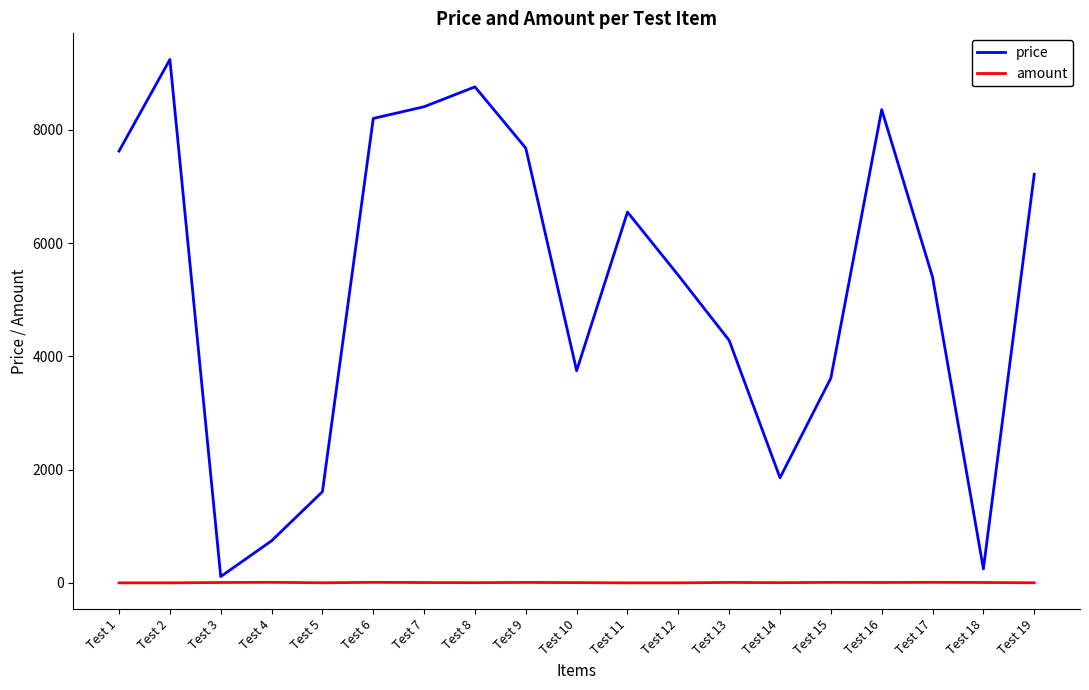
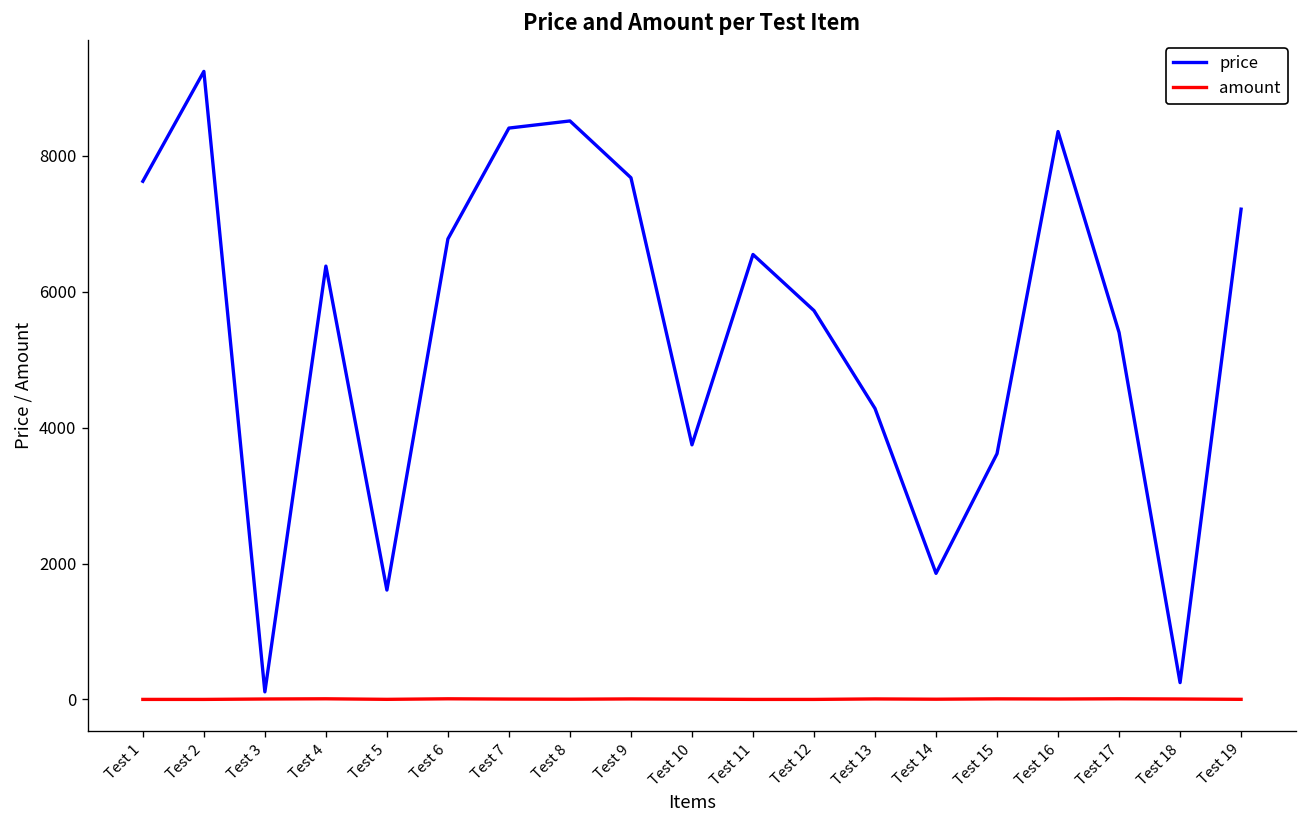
  {
    "price": {
      "Test 1": 7600,
      "Test 2": 9200,
      "Test 3": 100,
-     "Test 4": 700,
+     "Test 4": 6400,
      "Test 5": 1600,
-     "Test 6": 8200,
+     "Test 6": 6800,
      "Test 7": 8400,
-     "Test 8": 8800,
+     "Test 8": 8500,
      "Test 9": 7700,
      "Test 10": 3700,
      "Test 11": 6500,
-     "Test 12": 5400,
+     "Test 12": 5700,
      "Test 13": 4300,
      "Test 14": 1900,
      "Test 15": 3600,
      "Test 16": 8400,
      "Test 17": 5400,
      "Test 18": 200,
      "Test 19": 7200
    },
    "amount": {
      "Test 1": 0,
      "Test 2": 0,
      "Test 3": 0,
      "Test 4": 0,
      "Test 5": 0,
      "Test 6": 0,
      "Test 7": 0,
      "Test 8": 0,
      "Test 9": 0,
      "Test 10": 0,
      "Test 11": 0,
      "Test 12": 0,
      "Test 13": 0,
      "Test 14": 0,
      "Test 15": 0,
      "Test 16": 0,
      "Test 17": 0,
      "Test 18": 0,
      "Test 19": 0
    }
  }
